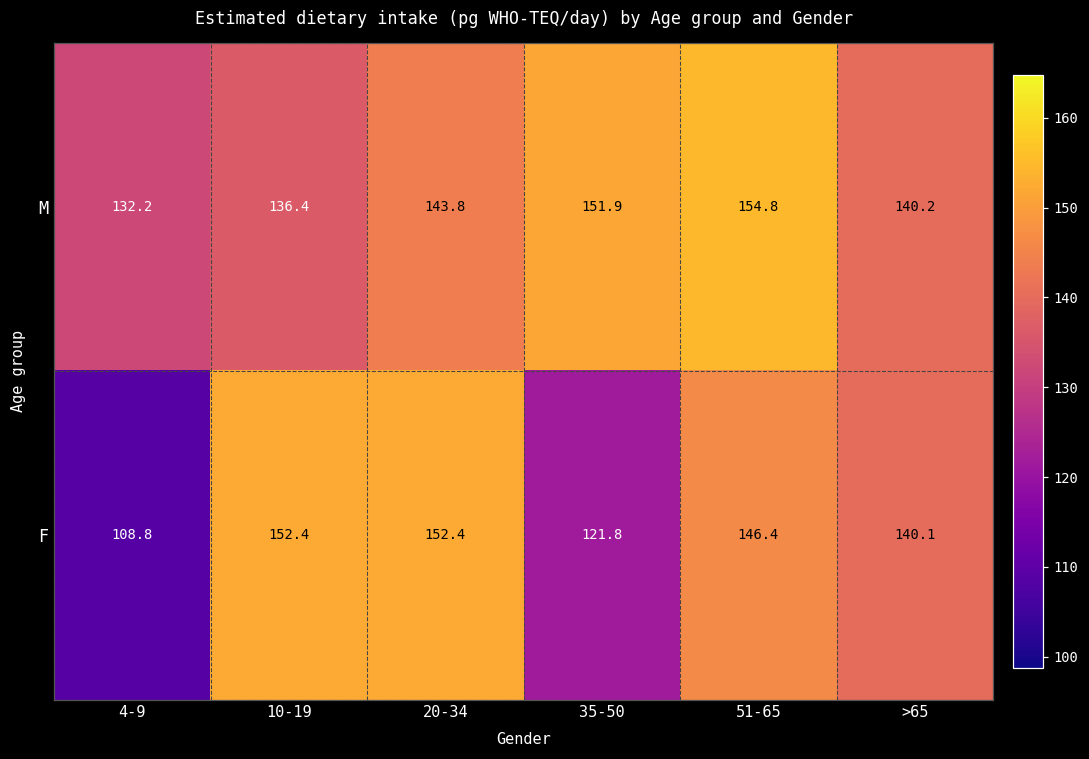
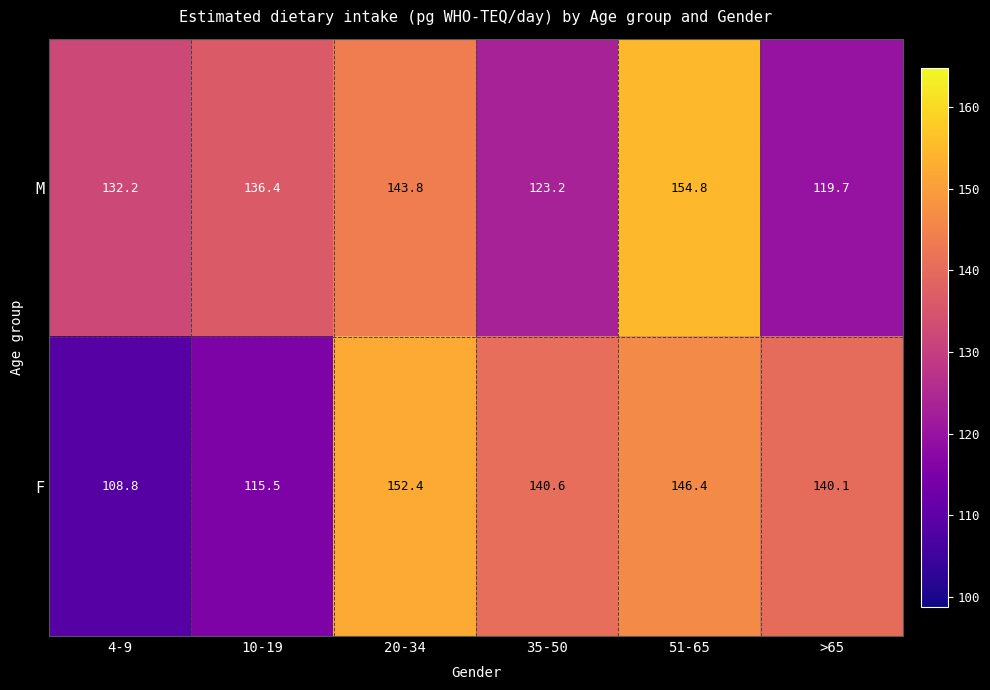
  {
    "M": {
      "4-9": 132.2,
      "10-19": 136.4,
      "20-34": 143.8,
-     "35-50": 151.9,
+     "35-50": 123.2,
      "51-65": 154.8,
-     ">65": 140.2
+     ">65": 119.7
    },
    "F": {
      "4-9": 108.8,
-     "10-19": 152.4,
+     "10-19": 115.5,
      "20-34": 152.4,
-     "35-50": 121.8,
+     "35-50": 140.6,
      "51-65": 146.4,
      ">65": 140.1
    }
  }
